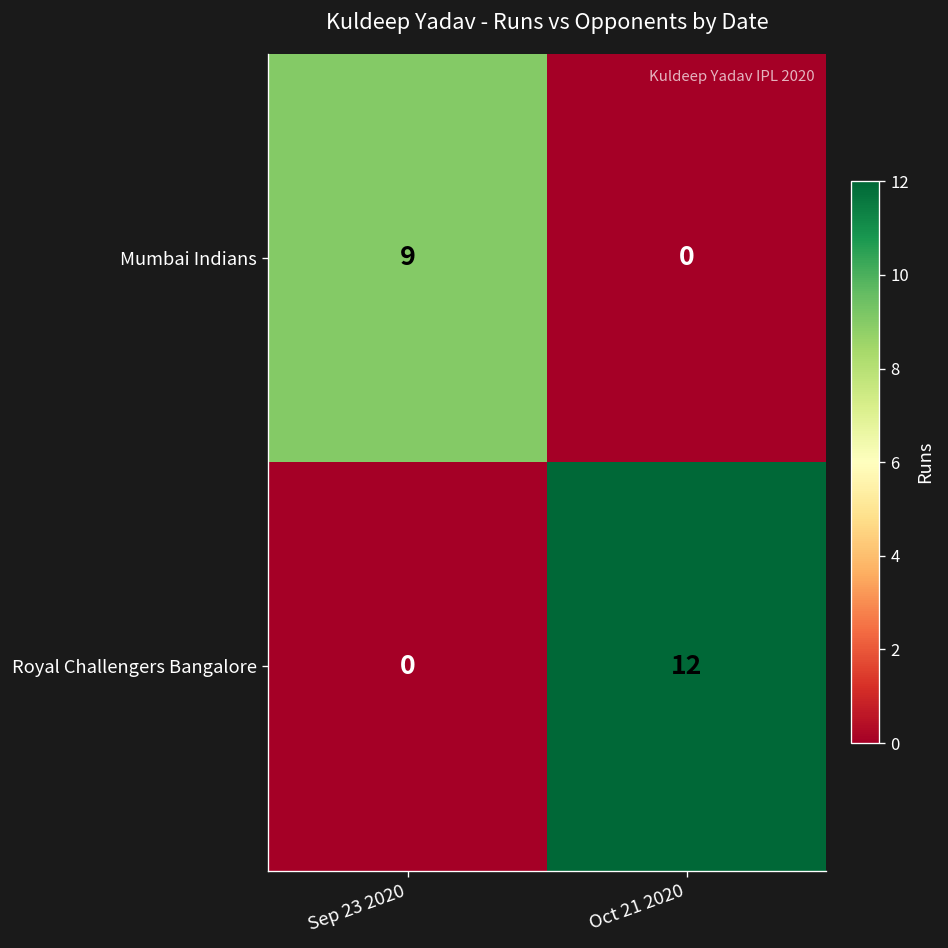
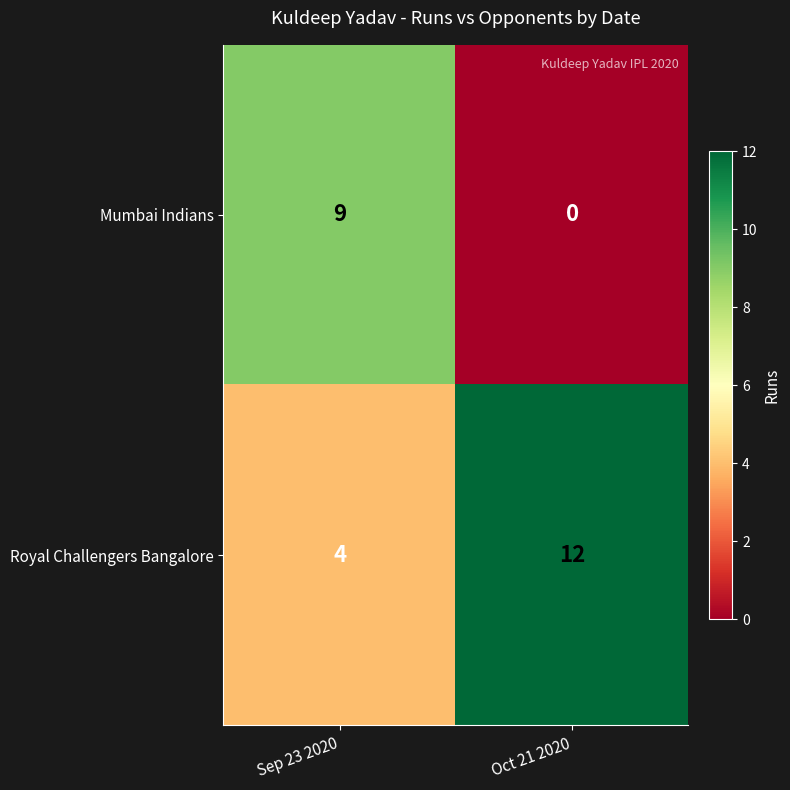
  {
    "Mumbai Indians": {
      "Sep 23 2020": 9
    },
    "Royal Challengers Bangalore": {
-     "Sep 23 2020": 0,
+     "Sep 23 2020": 4,
      "Oct 21 2020": 12
    }
  }
